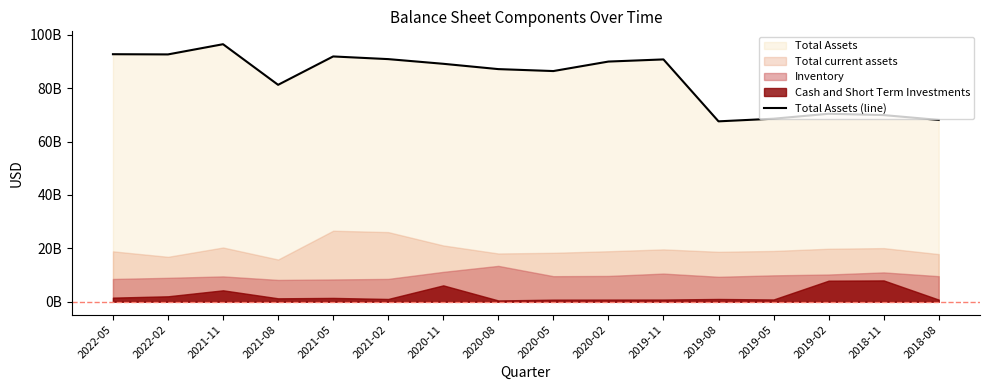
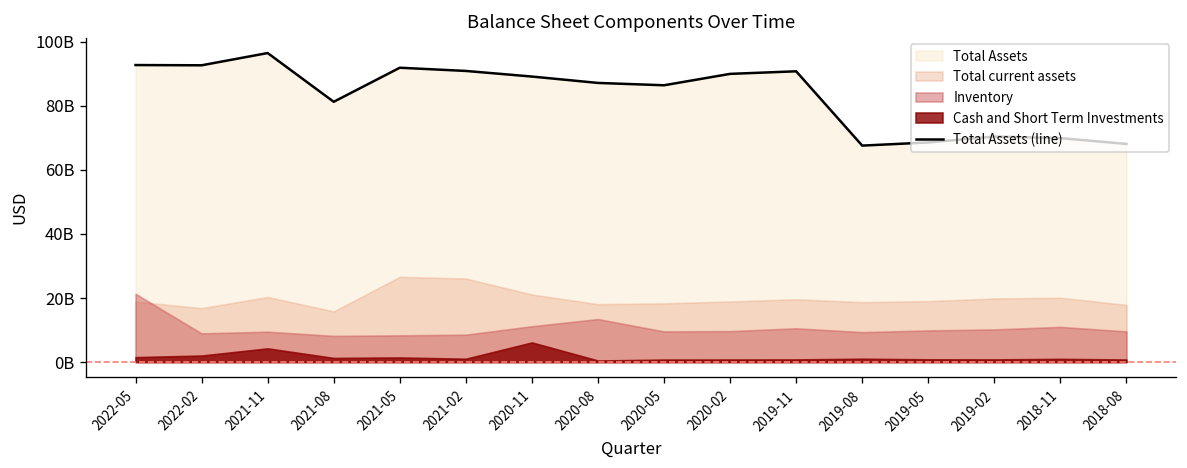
  {
    "Inventory": {
-     "2022-05": 9000000000,
+     "2022-05": 21000000000,
      "2022-02": 9000000000,
      "2021-11": 9000000000,
      "2021-08": 8000000000,
      "2021-05": 8000000000,
      "2021-02": 9000000000,
      "2020-11": 11000000000,
      "2020-08": 13000000000,
      "2020-05": 10000000000,
      "2020-02": 10000000000,
      "2019-11": 11000000000,
      "2019-08": 9000000000,
      "2019-05": 10000000000,
      "2019-02": 10000000000,
      "2018-11": 11000000000,
      "2018-08": 10000000000
    },
    "Cash and Short Term Investments": {
      "2022-05": 2000000000,
      "2022-02": 2000000000,
      "2021-11": 4000000000,
      "2021-08": 1000000000,
      "2021-05": 1000000000,
      "2021-02": 1000000000,
      "2020-11": 6000000000,
      "2019-08": 1000000000,
-     "2019-02": 8000000000,
-     "2018-11": 8000000000
+     "2019-02": 1000000000,
+     "2018-11": 1000000000
    }
  }
